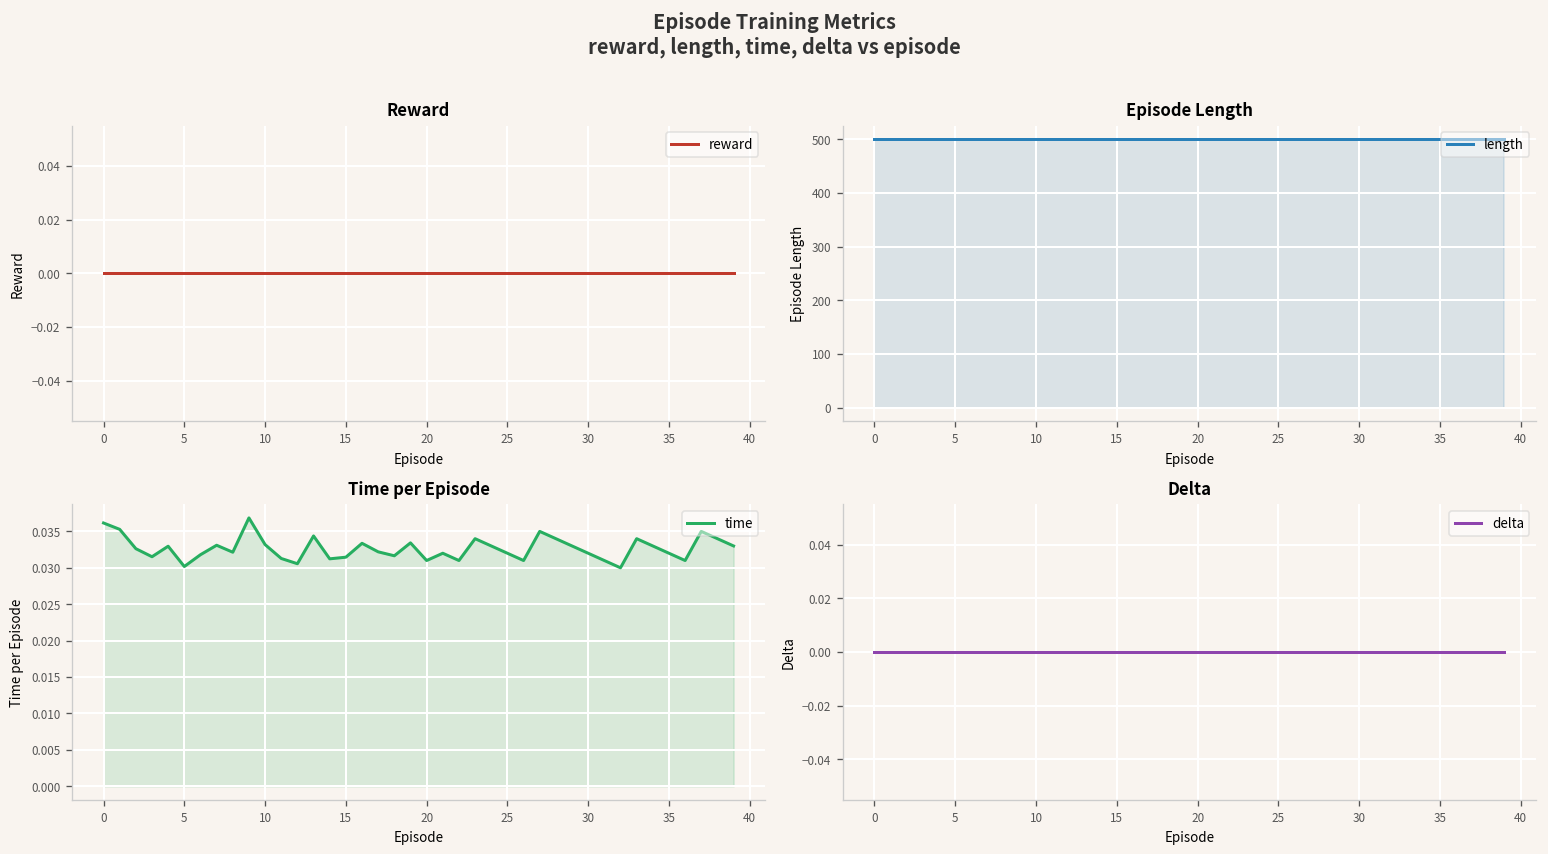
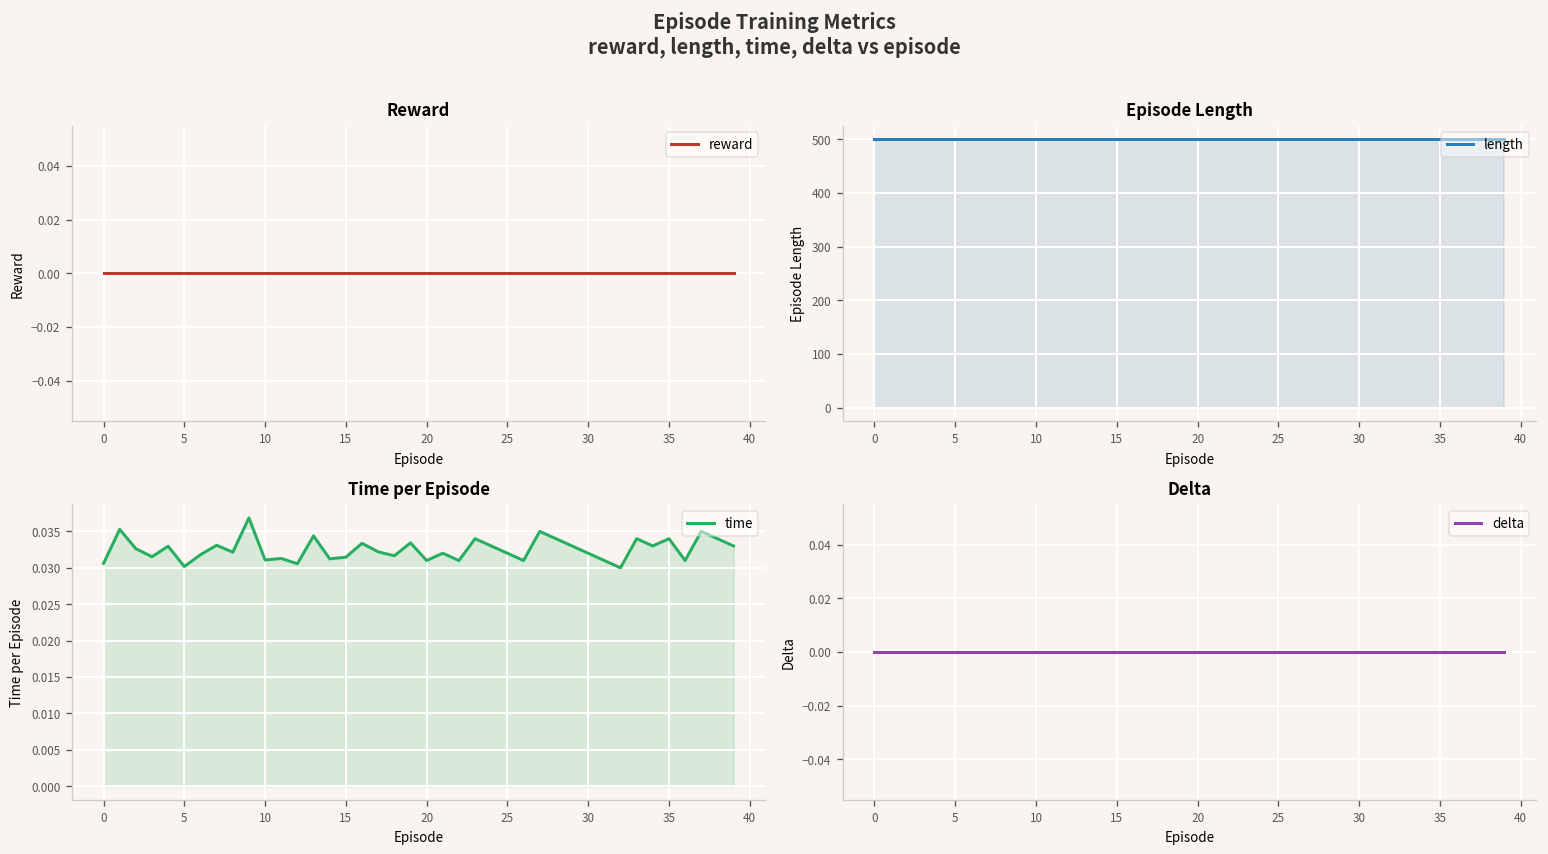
  {
    "Reward": {
      "0": 0.000,
      "5": 0.000,
      "10": 0.000,
      "15": 0.000,
      "20": 0.000,
      "25": 0.000,
      "30": 0.000,
      "35": 0.000
    },
    "Episode Length": {
      "0": 500,
      "5": 500,
      "10": 500,
      "15": 500,
      "20": 500,
      "25": 500,
      "30": 500,
      "35": 500
    },
    "Time per Episode": {
-     "0": 0.036,
+     "0": 0.031,
      "5": 0.030,
-     "10": 0.033,
+     "10": 0.031,
      "15": 0.031,
      "20": 0.031,
      "25": 0.032,
      "30": 0.032,
-     "35": 0.032
+     "35": 0.034
    },
    "Delta": {
      "0": 0.000,
      "5": 0.000,
      "10": 0.000,
      "15": 0.000,
      "20": 0.000,
      "25": 0.000,
      "30": 0.000,
      "35": 0.000
    }
  }
